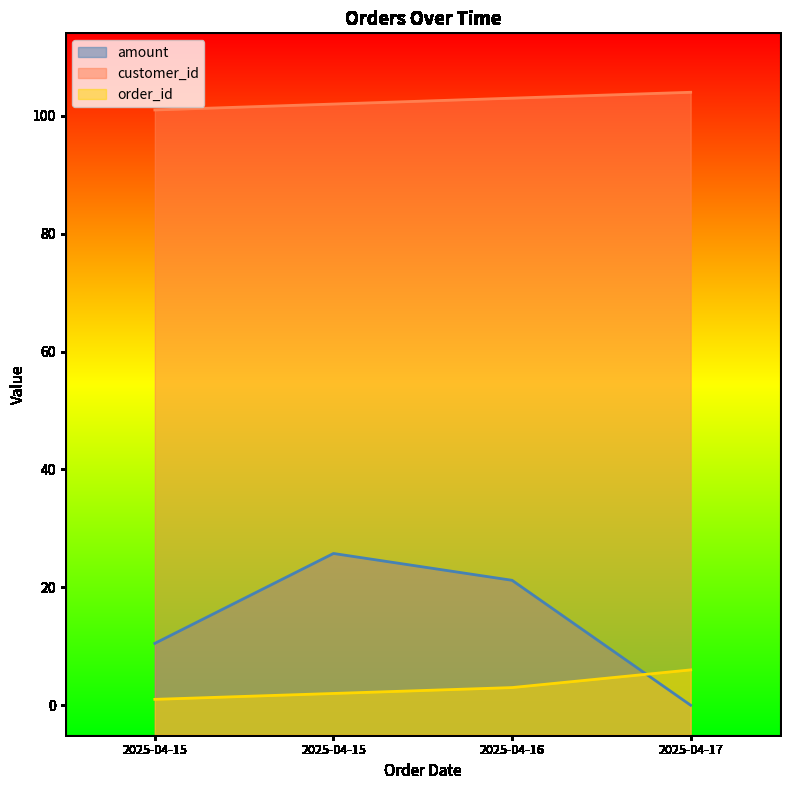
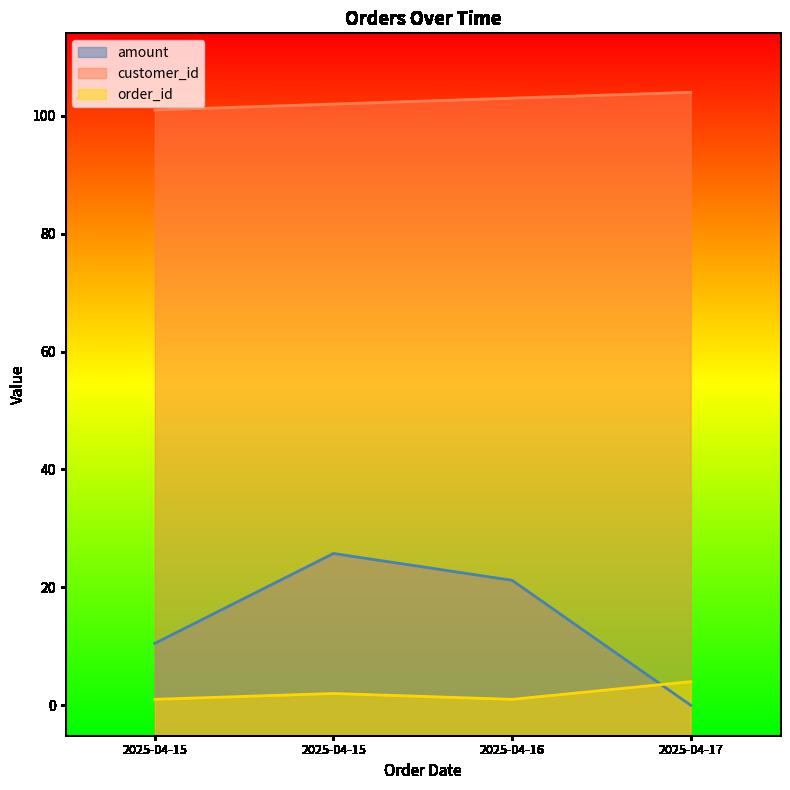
  {
    "amount": {
      "2025-04-16": 21,
      "2025-04-17": 0
    },
    "customer_id": {
      "2025-04-16": 103,
      "2025-04-17": 104
    },
    "order_id": {
-     "2025-04-16": 3,
-     "2025-04-17": 6
+     "2025-04-16": 1,
+     "2025-04-17": 4
    }
  }
